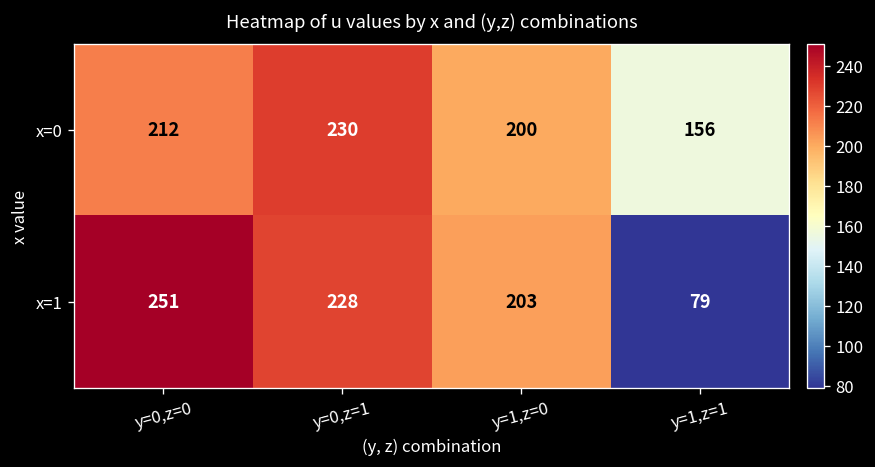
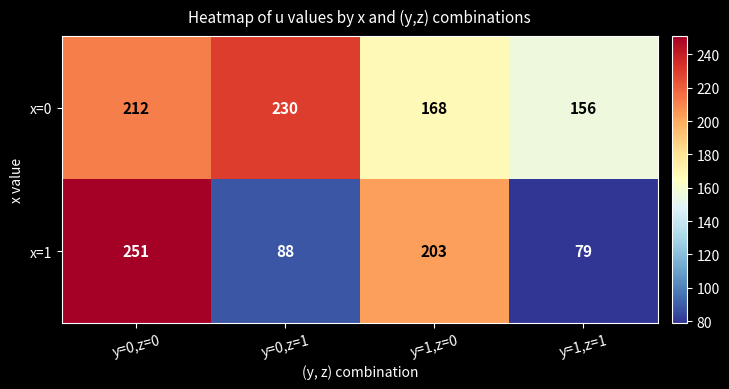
  {
    "x=0": {
      "y=0,z=0": 212,
      "y=0,z=1": 230,
-     "y=1,z=0": 200,
+     "y=1,z=0": 168,
      "y=1,z=1": 156
    },
    "x=1": {
      "y=0,z=0": 251,
-     "y=0,z=1": 228,
+     "y=0,z=1": 88,
      "y=1,z=0": 203,
      "y=1,z=1": 79
    }
  }
